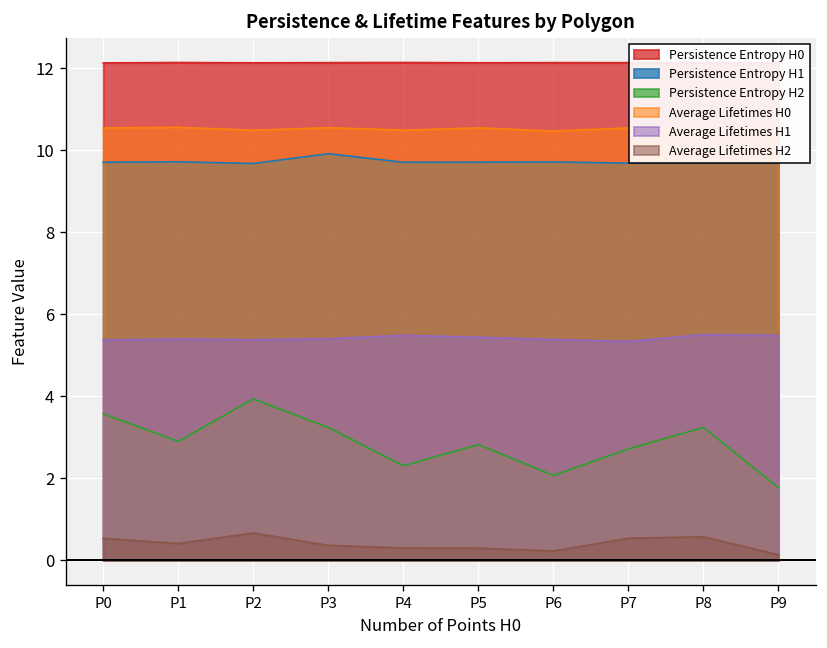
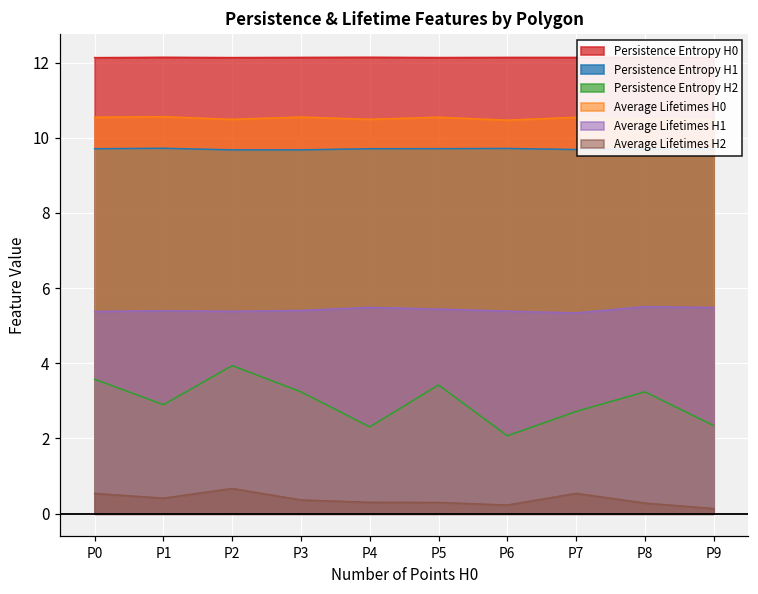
  {
    "Persistence Entropy H0": {
      "P0": 12.1,
      "P1": 12.1,
      "P2": 12.1,
      "P3": 12.1,
      "P4": 12.1,
      "P5": 12.1,
      "P6": 12.1,
      "P7": 12.1
    },
    "Persistence Entropy H1": {
      "P0": 9.7,
      "P1": 9.7,
      "P2": 9.7,
-     "P3": 9.9,
+     "P3": 9.7,
      "P4": 9.7,
      "P5": 9.7,
      "P6": 9.7,
      "P7": 9.7,
      "P8": 9.7,
      "P9": 9.7
    },
    "Persistence Entropy H2": {
      "P0": 3.6,
      "P1": 2.9,
      "P2": 3.9,
      "P3": 3.2,
      "P4": 2.3,
-     "P5": 2.8,
+     "P5": 3.4,
      "P6": 2.1,
      "P7": 2.7,
      "P8": 3.2,
-     "P9": 1.8
+     "P9": 2.3
    },
    "Average Lifetimes H0": {
      "P0": 10.5,
      "P1": 10.6,
      "P2": 10.5,
      "P3": 10.5,
      "P4": 10.5,
      "P5": 10.5,
      "P6": 10.5,
      "P7": 10.5
    },
    "Average Lifetimes H1": {
      "P0": 5.4,
      "P1": 5.4,
      "P2": 5.4,
      "P3": 5.4,
      "P4": 5.5,
      "P5": 5.4,
      "P6": 5.4,
      "P7": 5.3,
      "P8": 5.5,
      "P9": 5.5
    },
    "Average Lifetimes H2": {
      "P0": 0.5,
      "P1": 0.4,
      "P2": 0.7,
      "P3": 0.4,
      "P4": 0.3,
      "P5": 0.3,
      "P6": 0.2,
      "P7": 0.5,
-     "P8": 0.6,
+     "P8": 0.3,
      "P9": 0.1
    }
  }
